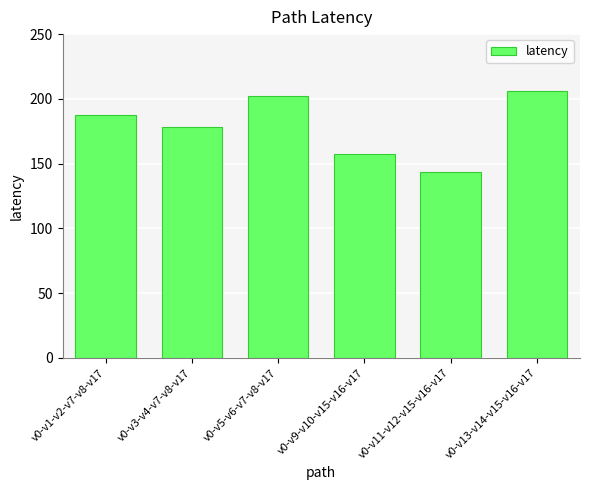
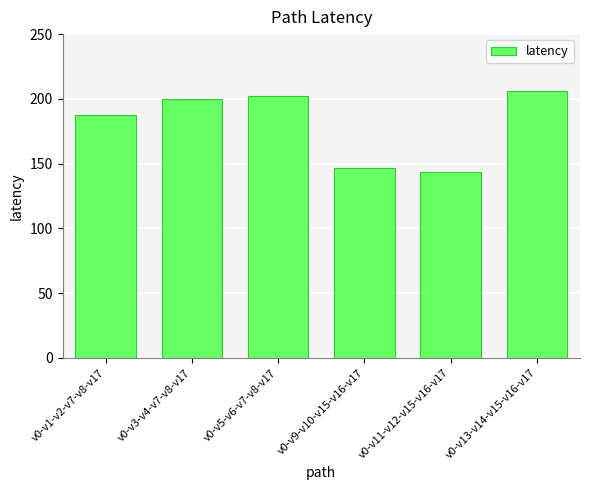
  {
    "v0-v1-v2-v7-v8-v17": 187,
-   "v0-v3-v4-v7-v8-v17": 179,
+   "v0-v3-v4-v7-v8-v17": 200,
    "v0-v5-v6-v7-v8-v17": 203,
-   "v0-v9-v10-v15-v16-v17": 158,
+   "v0-v9-v10-v15-v16-v17": 146,
    "v0-v11-v12-v15-v16-v17": 144,
    "v0-v13-v14-v15-v16-v17": 206
  }
